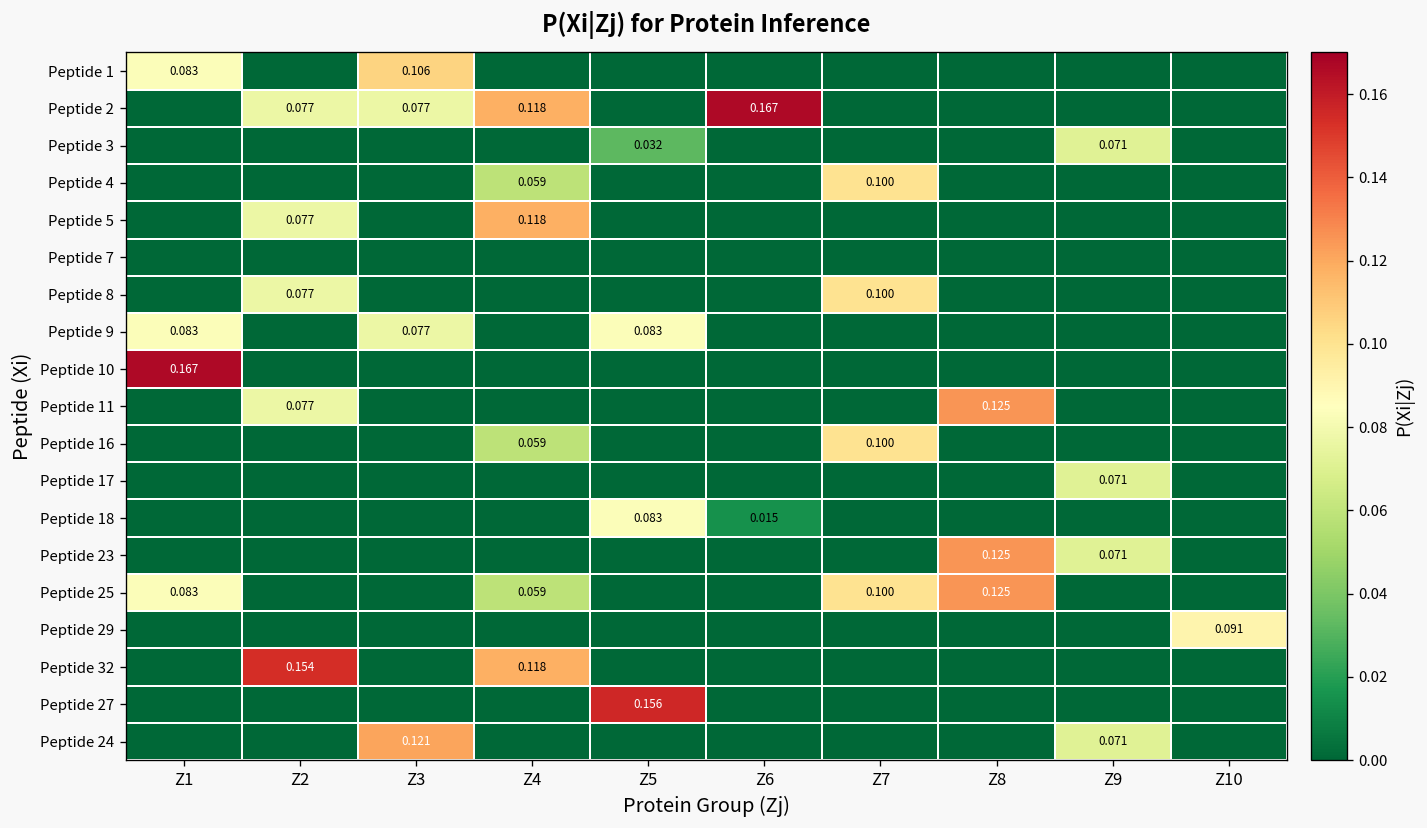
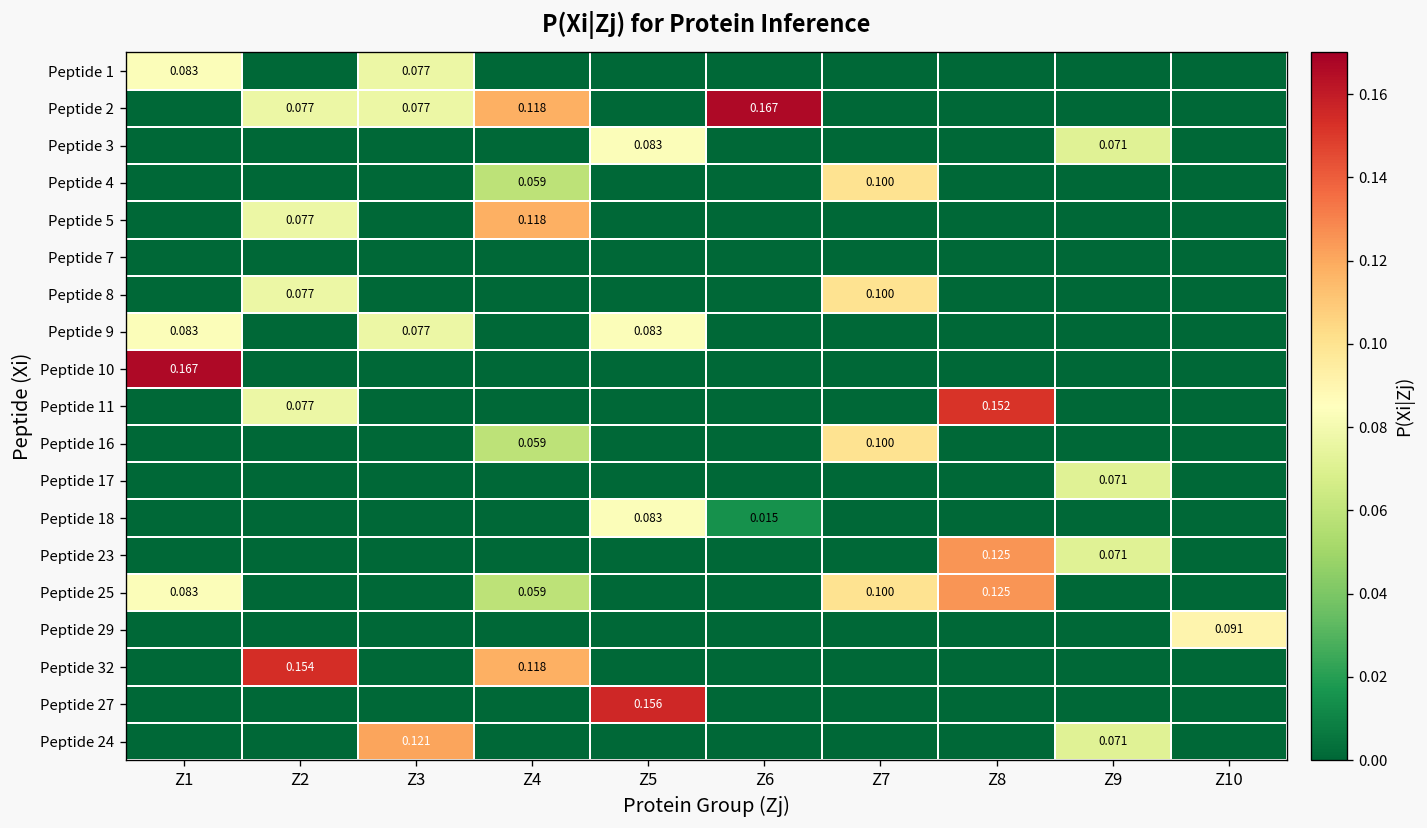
  {
    "Peptide 1": {
      "Z1": 0.083,
-     "Z3": 0.106
+     "Z3": 0.077
    },
    "Peptide 2": {
      "Z2": 0.077,
      "Z3": 0.077,
      "Z4": 0.118,
      "Z6": 0.167
    },
    "Peptide 3": {
-     "Z5": 0.032,
+     "Z5": 0.083,
      "Z9": 0.071
    },
    "Peptide 4": {
      "Z4": 0.059,
      "Z7": 0.100
    },
    "Peptide 5": {
      "Z2": 0.077,
      "Z4": 0.118
    },
    "Peptide 8": {
      "Z2": 0.077,
      "Z7": 0.100
    },
    "Peptide 9": {
      "Z1": 0.083,
      "Z3": 0.077,
      "Z5": 0.083
    },
    "Peptide 10": {
      "Z1": 0.167
    },
    "Peptide 11": {
      "Z2": 0.077,
-     "Z8": 0.125
+     "Z8": 0.152
    },
    "Peptide 16": {
      "Z4": 0.059,
      "Z7": 0.100
    },
    "Peptide 17": {
      "Z9": 0.071
    },
    "Peptide 18": {
      "Z5": 0.083,
      "Z6": 0.015
    },
    "Peptide 23": {
      "Z8": 0.125,
      "Z9": 0.071
    },
    "Peptide 25": {
      "Z1": 0.083,
      "Z4": 0.059,
      "Z7": 0.100,
      "Z8": 0.125
    },
    "Peptide 29": {
      "Z10": 0.091
    },
    "Peptide 32": {
      "Z2": 0.154,
      "Z4": 0.118
    },
    "Peptide 27": {
      "Z5": 0.156
    },
    "Peptide 24": {
      "Z3": 0.121,
      "Z9": 0.071
    }
  }
